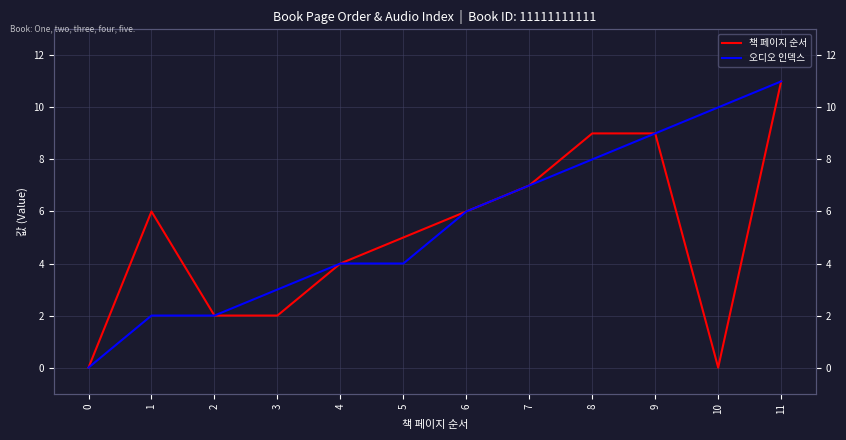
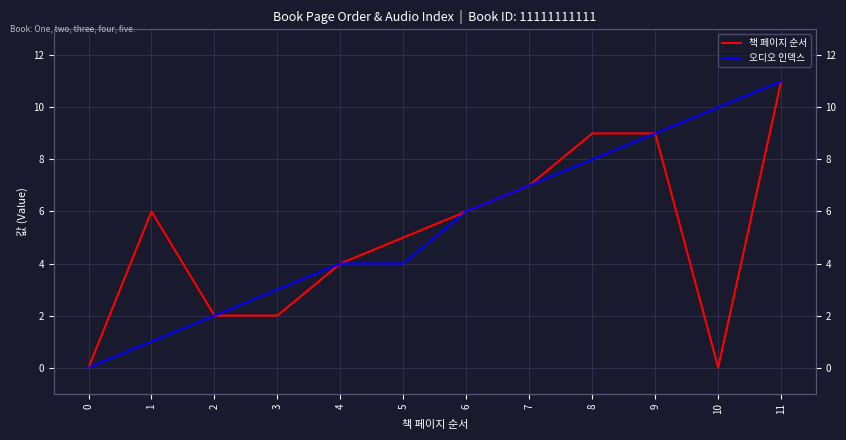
  {
    "책 페이지 순서": {
      "1": 6,
      "3": 2,
      "5": 5,
      "8": 9,
      "10": 0
    },
    "오디오 인덱스": {
-     "1": 2,
+     "1": 1,
      "3": 3,
      "5": 4,
      "8": 8,
      "10": 10
    }
  }
